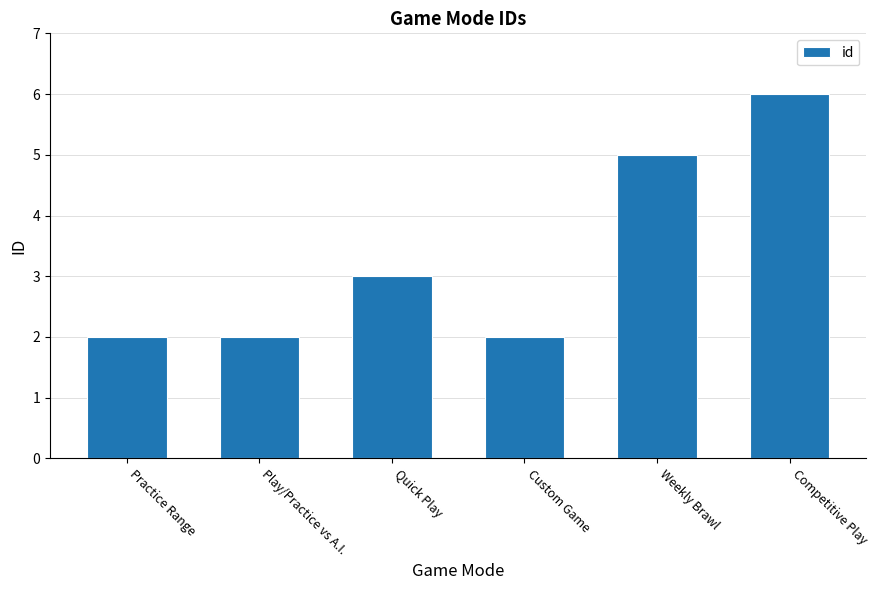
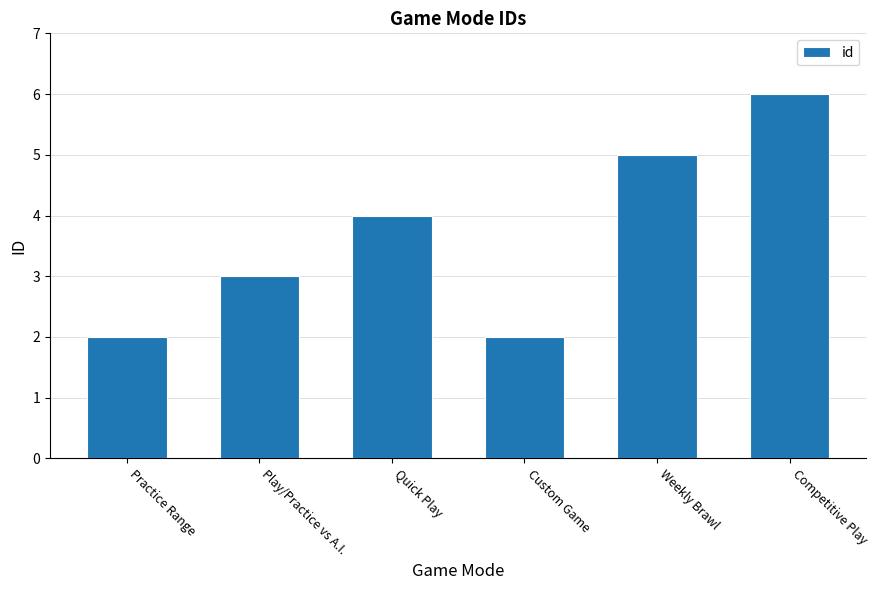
  {
    "Practice Range": 2,
-   "Play/Practice vs A.I.": 2,
-   "Quick Play": 3,
+   "Play/Practice vs A.I.": 3,
+   "Quick Play": 4,
    "Custom Game": 2,
    "Weekly Brawl": 5,
    "Competitive Play": 6
  }
